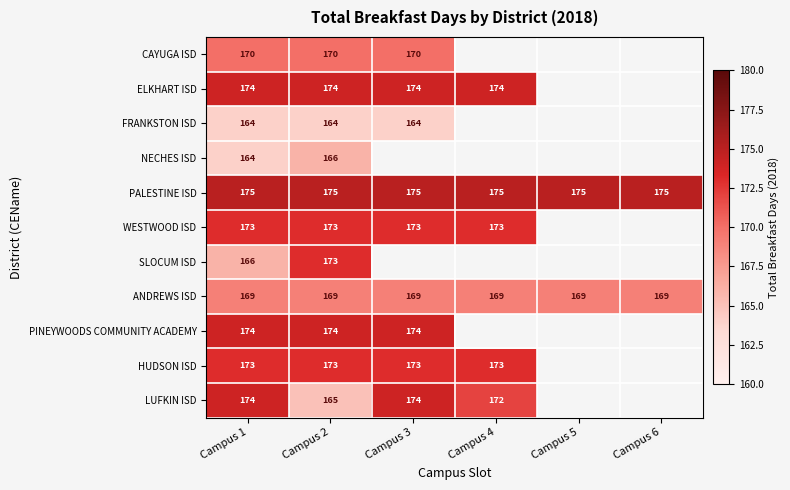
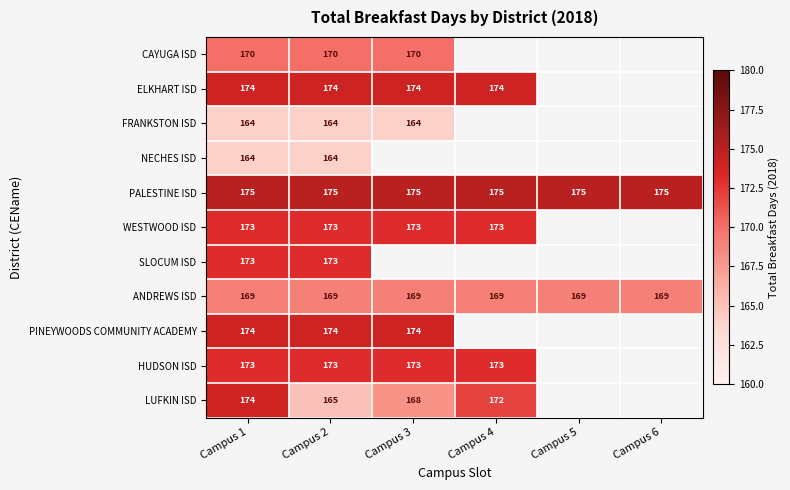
  {
    "CAYUGA ISD": {
      "Campus 1": 170,
      "Campus 2": 170,
      "Campus 3": 170
    },
    "ELKHART ISD": {
      "Campus 1": 174,
      "Campus 2": 174,
      "Campus 3": 174,
      "Campus 4": 174
    },
    "FRANKSTON ISD": {
      "Campus 1": 164,
      "Campus 2": 164,
      "Campus 3": 164
    },
    "NECHES ISD": {
      "Campus 1": 164,
-     "Campus 2": 166
+     "Campus 2": 164
    },
    "PALESTINE ISD": {
      "Campus 1": 175,
      "Campus 2": 175,
      "Campus 3": 175,
      "Campus 4": 175,
      "Campus 5": 175,
      "Campus 6": 175
    },
    "WESTWOOD ISD": {
      "Campus 1": 173,
      "Campus 2": 173,
      "Campus 3": 173,
      "Campus 4": 173
    },
    "SLOCUM ISD": {
-     "Campus 1": 166,
+     "Campus 1": 173,
      "Campus 2": 173
    },
    "ANDREWS ISD": {
      "Campus 1": 169,
      "Campus 2": 169,
      "Campus 3": 169,
      "Campus 4": 169,
      "Campus 5": 169,
      "Campus 6": 169
    },
    "PINEYWOODS COMMUNITY ACADEMY": {
      "Campus 1": 174,
      "Campus 2": 174,
      "Campus 3": 174
    },
    "HUDSON ISD": {
      "Campus 1": 173,
      "Campus 2": 173,
      "Campus 3": 173,
      "Campus 4": 173
    },
    "LUFKIN ISD": {
      "Campus 1": 174,
      "Campus 2": 165,
-     "Campus 3": 174,
+     "Campus 3": 168,
      "Campus 4": 172
    }
  }
